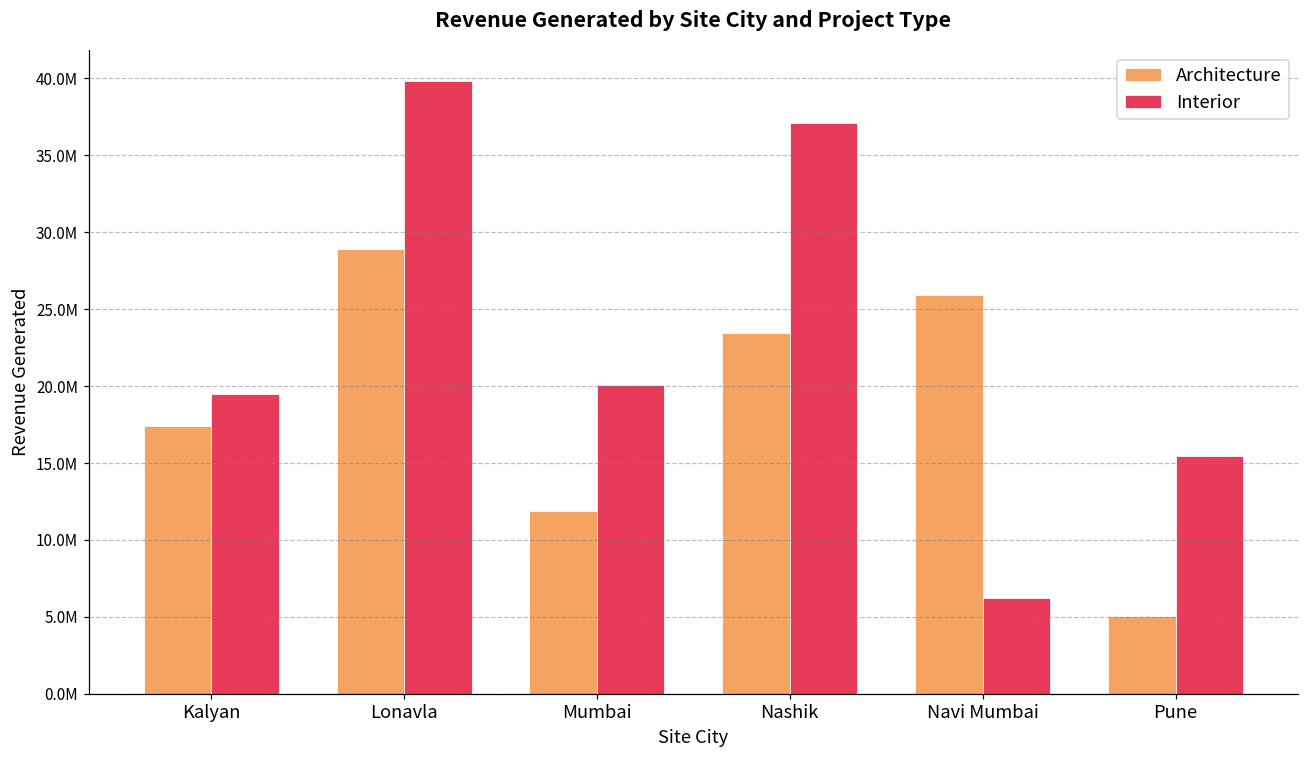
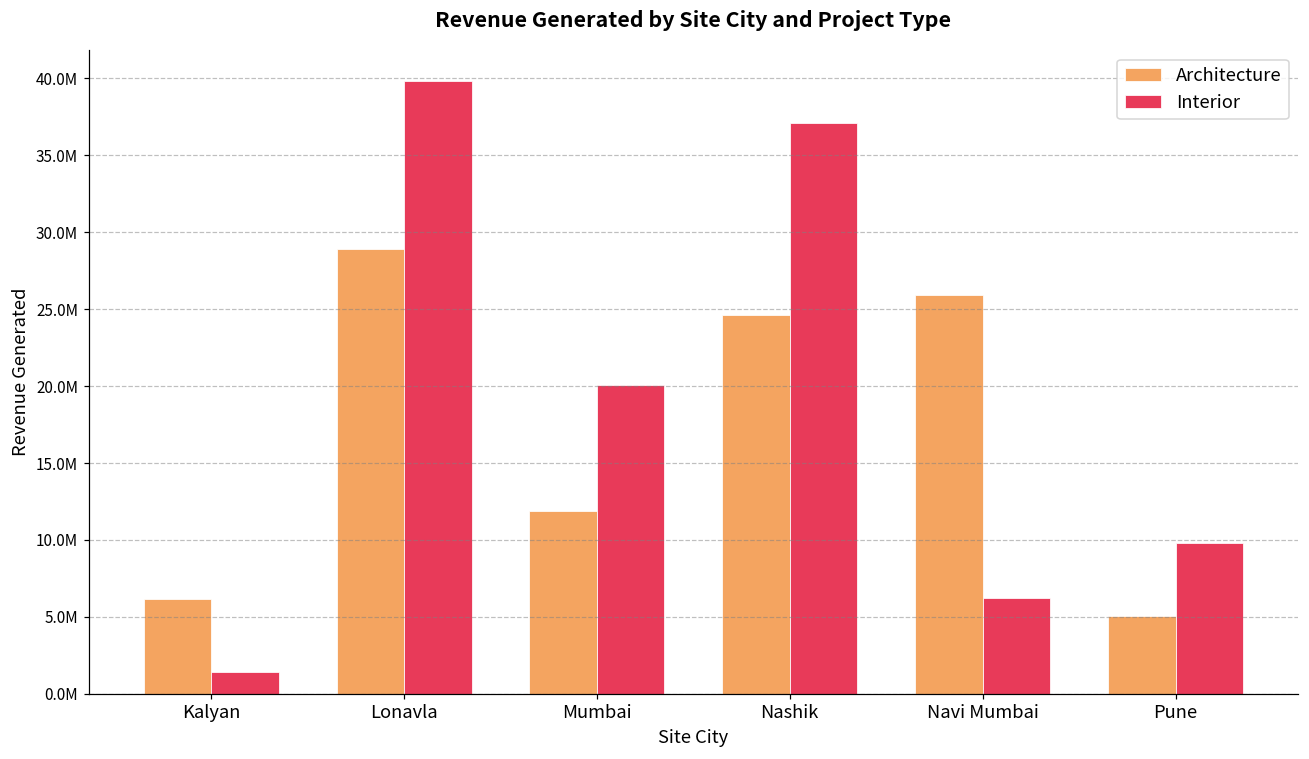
  {
    "Architecture": {
-     "Kalyan": 17400000,
+     "Kalyan": 6200000,
      "Lonavla": 28900000,
      "Mumbai": 11900000,
-     "Nashik": 23500000,
+     "Nashik": 24700000,
      "Navi Mumbai": 25900000,
      "Pune": 5100000
    },
    "Interior": {
-     "Kalyan": 19500000,
+     "Kalyan": 1400000,
      "Lonavla": 39800000,
      "Mumbai": 20100000,
      "Nashik": 37100000,
      "Navi Mumbai": 6200000,
-     "Pune": 15500000
+     "Pune": 9800000
    }
  }
